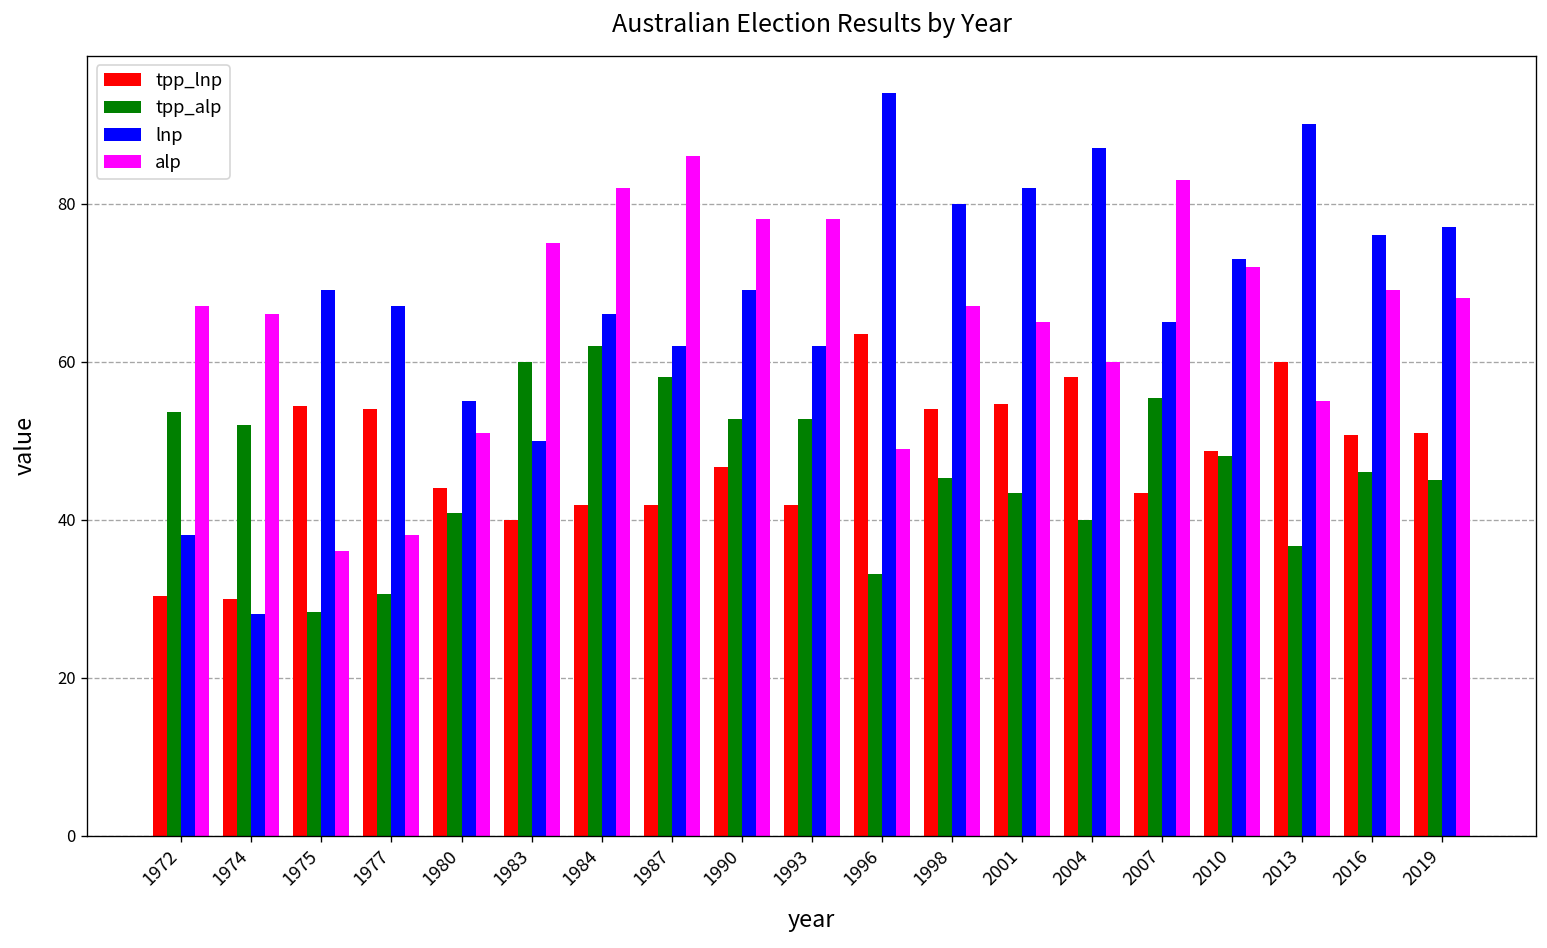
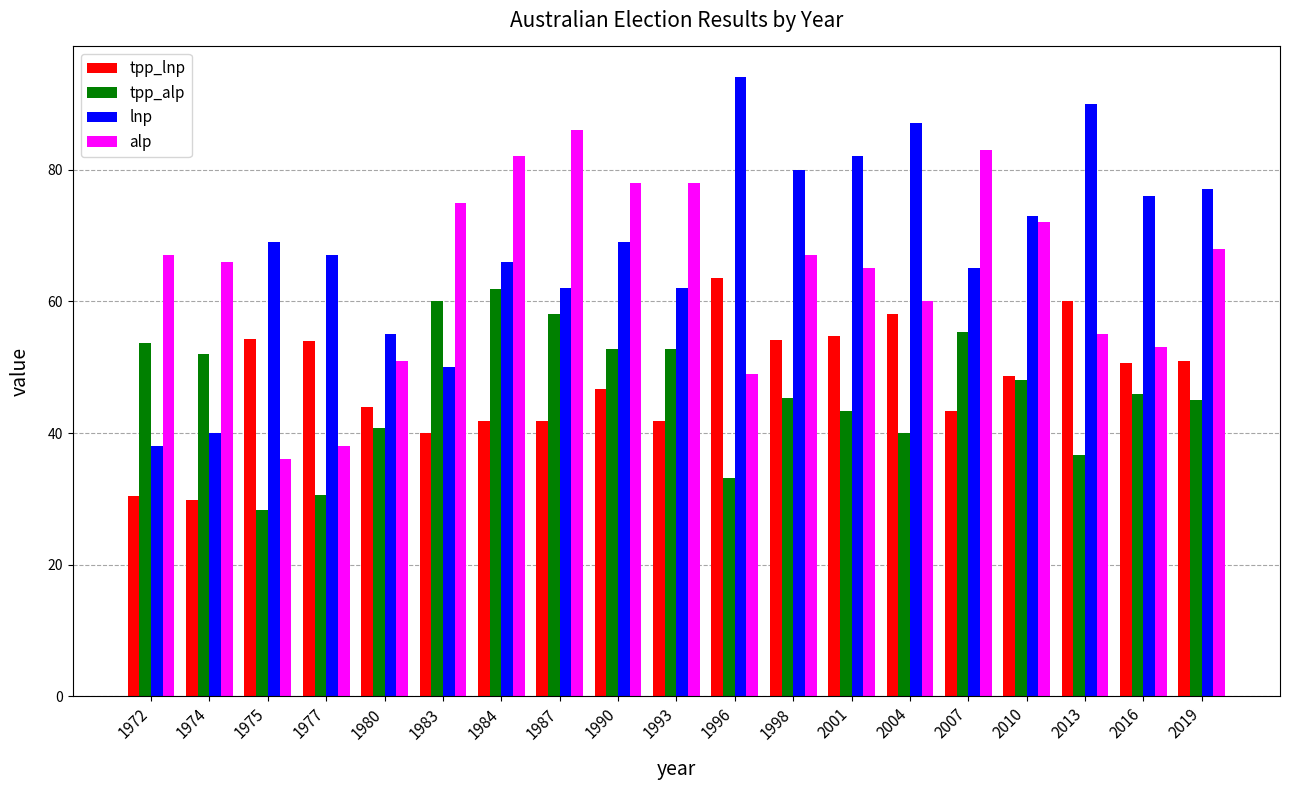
  {
    "tpp_lnp": {
      "1972": 30,
      "1974": 30,
      "1975": 54,
      "1977": 54,
      "1980": 44,
      "1983": 40,
      "1984": 42,
      "1987": 42,
      "1990": 47,
      "1993": 42,
      "1996": 64,
      "1998": 54,
      "2001": 55,
      "2004": 58,
      "2007": 43,
      "2010": 49,
      "2013": 60,
      "2016": 51,
      "2019": 51
    },
    "tpp_alp": {
      "1972": 54,
      "1974": 52,
      "1975": 28,
      "1977": 31,
      "1980": 41,
      "1983": 60,
      "1984": 62,
      "1987": 58,
      "1990": 53,
      "1993": 53,
      "1996": 33,
      "1998": 45,
      "2001": 43,
      "2004": 40,
      "2007": 55,
      "2010": 48,
      "2013": 37,
      "2016": 46,
      "2019": 45
    },
    "lnp": {
      "1972": 38,
-     "1974": 28,
+     "1974": 40,
      "1975": 69,
      "1977": 67,
      "1980": 55,
      "1983": 50,
      "1984": 66,
      "1987": 62,
      "1990": 69,
      "1993": 62,
      "1996": 94,
      "1998": 80,
      "2001": 82,
      "2004": 87,
      "2007": 65,
      "2010": 73,
      "2013": 90,
      "2016": 76,
      "2019": 77
    },
    "alp": {
      "1972": 67,
      "1974": 66,
      "1975": 36,
      "1977": 38,
      "1980": 51,
      "1983": 75,
      "1984": 82,
      "1987": 86,
      "1990": 78,
      "1993": 78,
      "1996": 49,
      "1998": 67,
      "2001": 65,
      "2004": 60,
      "2007": 83,
      "2010": 72,
      "2013": 55,
-     "2016": 69,
+     "2016": 53,
      "2019": 68
    }
  }
